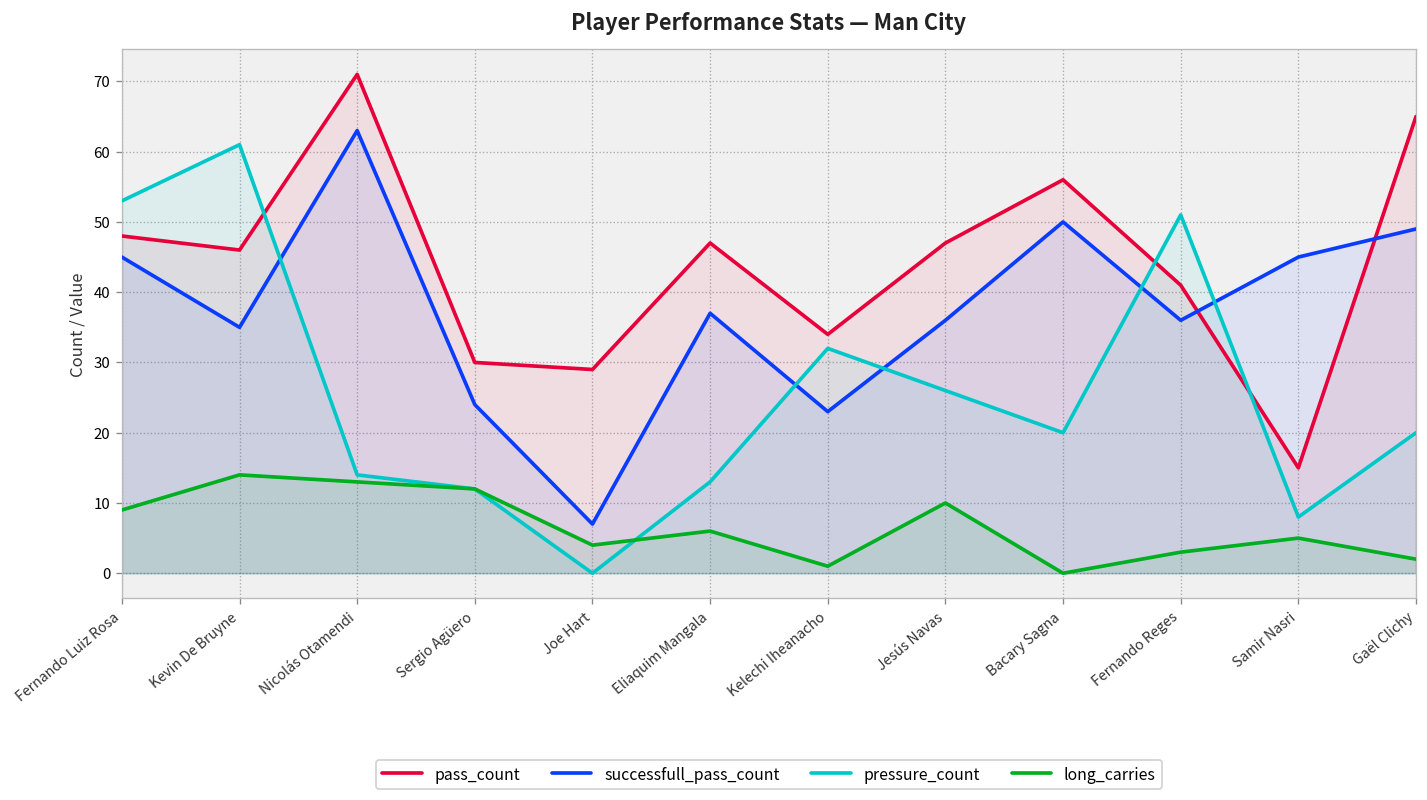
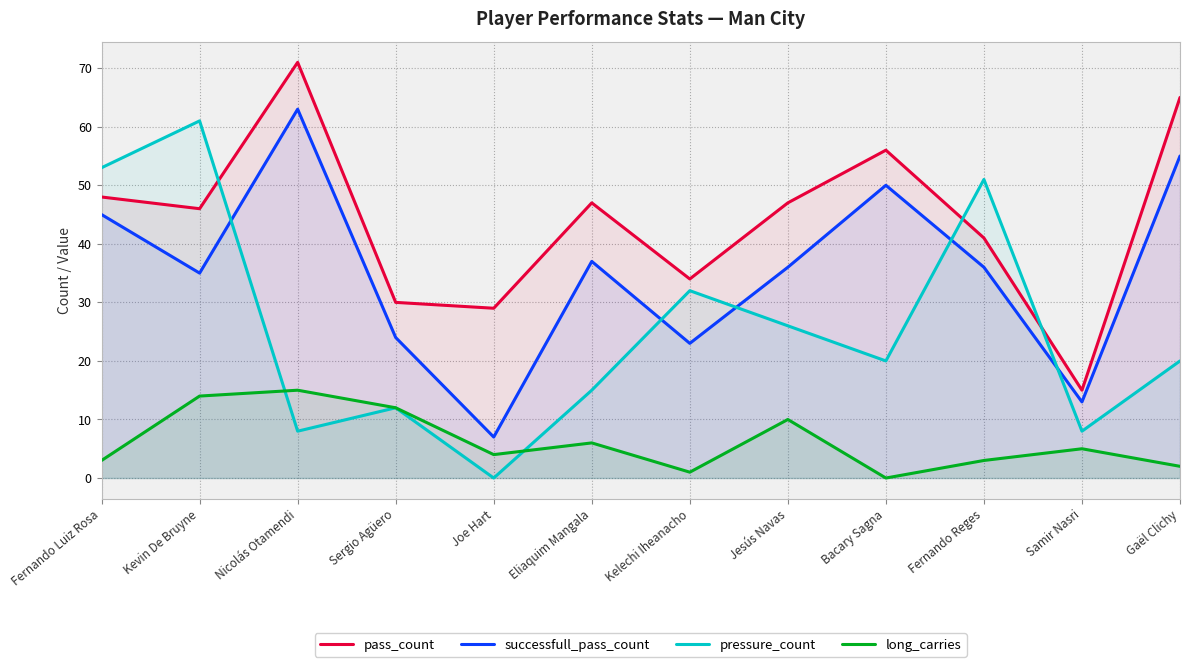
  {
    "pass_count": {
      "Fernando Luiz Rosa": 48,
      "Kevin De Bruyne": 46,
      "Nicolás Otamendi": 71,
      "Sergio Agüero": 30,
      "Joe Hart": 29,
      "Eliaquim Mangala": 47,
      "Kelechi Iheanacho": 34,
      "Jesús Navas": 47,
      "Bacary Sagna": 56,
      "Fernando Reges": 41,
      "Samir Nasri": 15,
      "Gaël Clichy": 65
    },
    "successfull_pass_count": {
      "Fernando Luiz Rosa": 45,
      "Kevin De Bruyne": 35,
      "Nicolás Otamendi": 63,
      "Sergio Agüero": 24,
      "Joe Hart": 7,
      "Eliaquim Mangala": 37,
      "Kelechi Iheanacho": 23,
      "Jesús Navas": 36,
      "Bacary Sagna": 50,
      "Fernando Reges": 36,
-     "Samir Nasri": 45,
-     "Gaël Clichy": 49
+     "Samir Nasri": 13,
+     "Gaël Clichy": 55
    },
    "pressure_count": {
      "Fernando Luiz Rosa": 53,
      "Kevin De Bruyne": 61,
-     "Nicolás Otamendi": 14,
+     "Nicolás Otamendi": 8,
      "Joe Hart": 0,
-     "Eliaquim Mangala": 13,
+     "Eliaquim Mangala": 15,
      "Kelechi Iheanacho": 32,
      "Jesús Navas": 26,
      "Bacary Sagna": 20,
      "Fernando Reges": 51,
      "Samir Nasri": 8,
      "Gaël Clichy": 20
    },
    "long_carries": {
-     "Fernando Luiz Rosa": 9,
+     "Fernando Luiz Rosa": 3,
      "Kevin De Bruyne": 14,
-     "Nicolás Otamendi": 13,
+     "Nicolás Otamendi": 15,
      "Joe Hart": 4,
      "Eliaquim Mangala": 6,
      "Kelechi Iheanacho": 1,
      "Jesús Navas": 10,
      "Bacary Sagna": 0,
      "Fernando Reges": 3,
      "Samir Nasri": 5,
      "Gaël Clichy": 2
    }
  }
